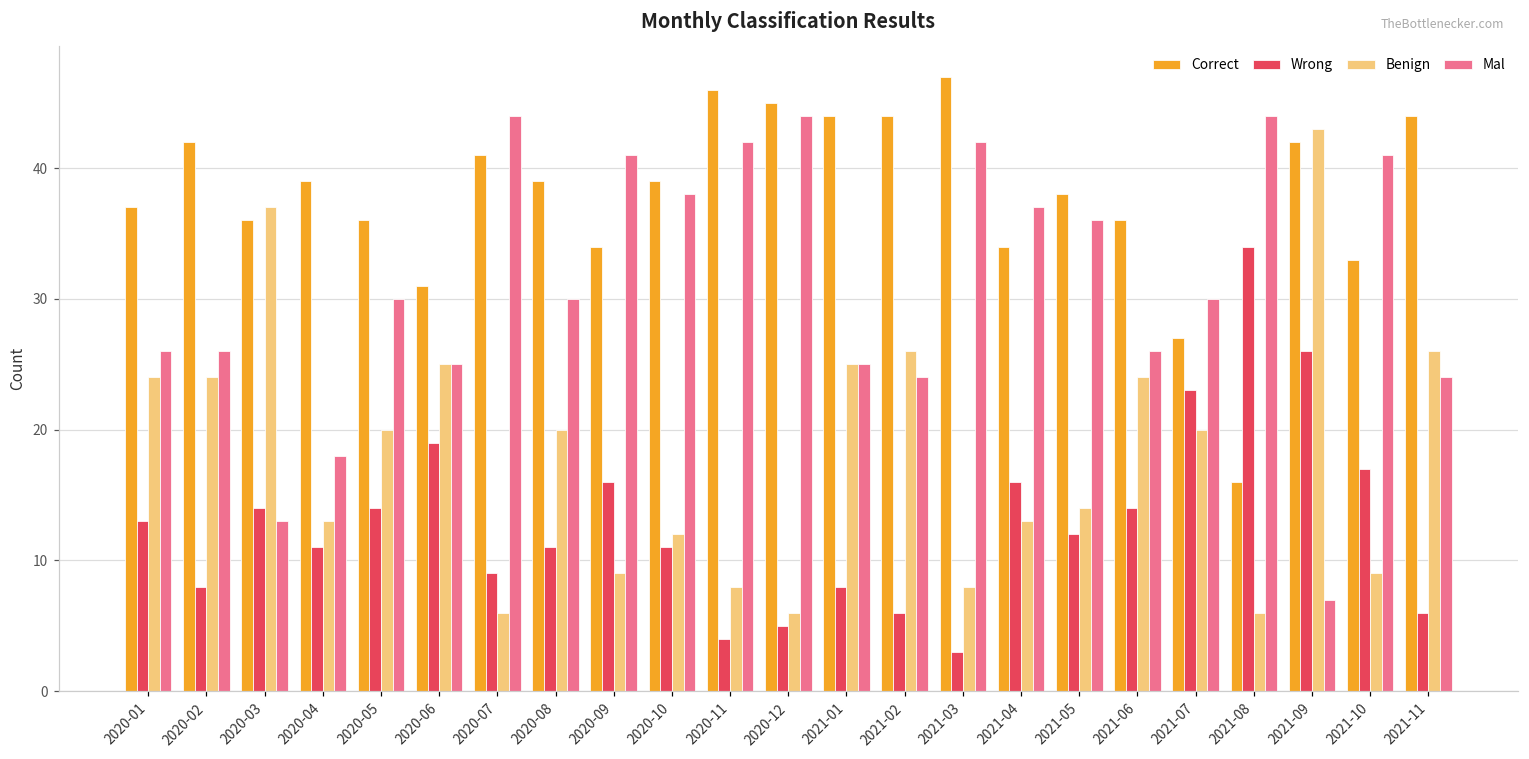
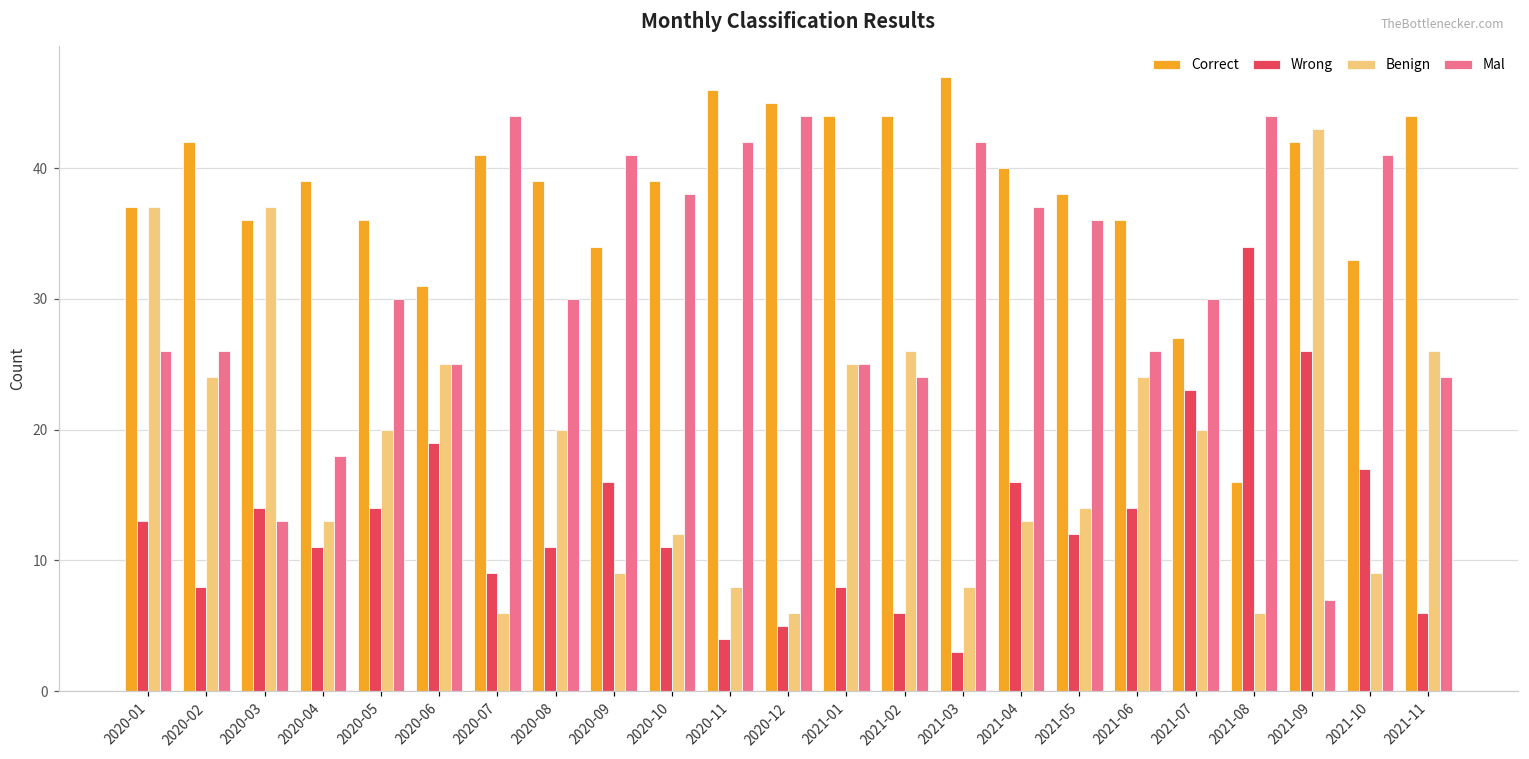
  {
    "Correct": {
      "2020-01": 37,
      "2020-02": 42,
      "2020-03": 36,
      "2020-04": 39,
      "2020-05": 36,
      "2020-06": 31,
      "2020-07": 41,
      "2020-08": 39,
      "2020-09": 34,
      "2020-10": 39,
      "2020-11": 46,
      "2020-12": 45,
      "2021-01": 44,
      "2021-02": 44,
      "2021-03": 47,
-     "2021-04": 34,
+     "2021-04": 40,
      "2021-05": 38,
      "2021-06": 36,
      "2021-07": 27,
      "2021-08": 16,
      "2021-09": 42,
      "2021-10": 33,
      "2021-11": 44
    },
    "Wrong": {
      "2020-01": 13,
      "2020-02": 8,
      "2020-03": 14,
      "2020-04": 11,
      "2020-05": 14,
      "2020-06": 19,
      "2020-07": 9,
      "2020-08": 11,
      "2020-09": 16,
      "2020-10": 11,
      "2020-11": 4,
      "2020-12": 5,
      "2021-01": 8,
      "2021-02": 6,
      "2021-03": 3,
      "2021-04": 16,
      "2021-05": 12,
      "2021-06": 14,
      "2021-07": 23,
      "2021-08": 34,
      "2021-09": 26,
      "2021-10": 17,
      "2021-11": 6
    },
    "Benign": {
-     "2020-01": 24,
+     "2020-01": 37,
      "2020-02": 24,
      "2020-03": 37,
      "2020-04": 13,
      "2020-05": 20,
      "2020-06": 25,
      "2020-07": 6,
      "2020-08": 20,
      "2020-09": 9,
      "2020-10": 12,
      "2020-11": 8,
      "2020-12": 6,
      "2021-01": 25,
      "2021-02": 26,
      "2021-03": 8,
      "2021-04": 13,
      "2021-05": 14,
      "2021-06": 24,
      "2021-07": 20,
      "2021-08": 6,
      "2021-09": 43,
      "2021-10": 9,
      "2021-11": 26
    },
    "Mal": {
      "2020-01": 26,
      "2020-02": 26,
      "2020-03": 13,
      "2020-04": 18,
      "2020-05": 30,
      "2020-06": 25,
      "2020-07": 44,
      "2020-08": 30,
      "2020-09": 41,
      "2020-10": 38,
      "2020-11": 42,
      "2020-12": 44,
      "2021-01": 25,
      "2021-02": 24,
      "2021-03": 42,
      "2021-04": 37,
      "2021-05": 36,
      "2021-06": 26,
      "2021-07": 30,
      "2021-08": 44,
      "2021-09": 7,
      "2021-10": 41,
      "2021-11": 24
    }
  }
